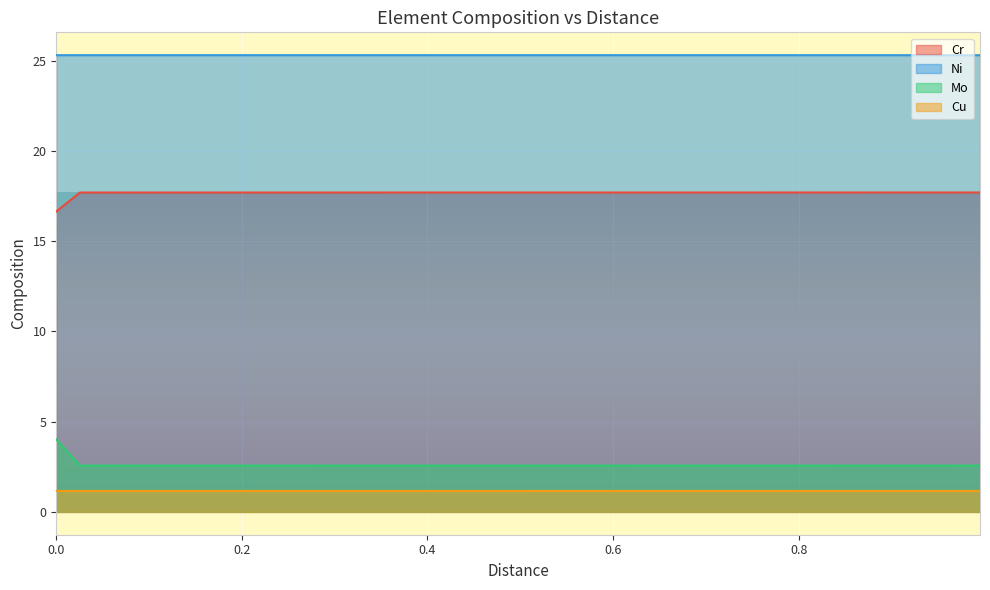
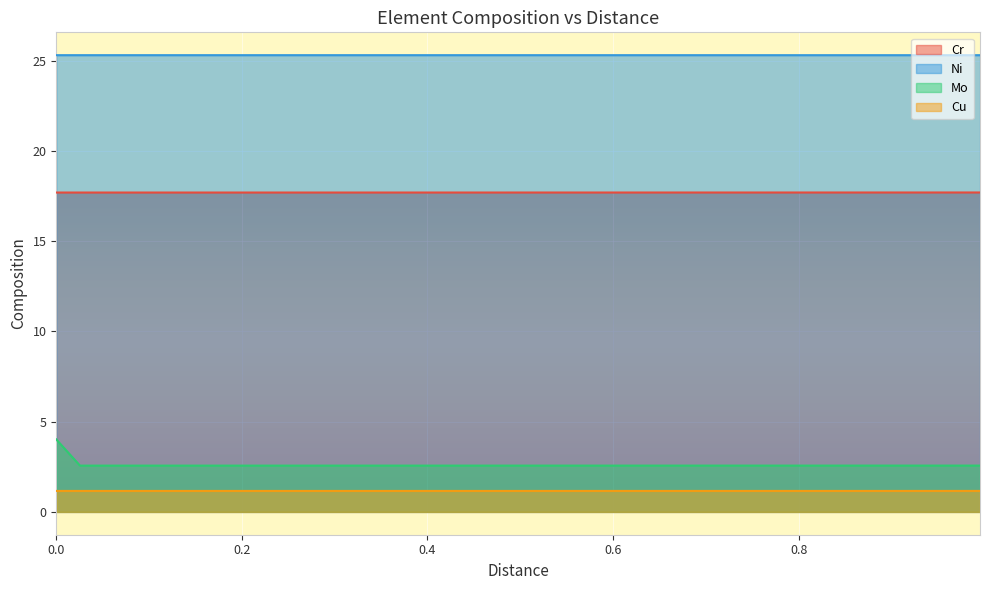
  {
    "Cr": {
-     "0.0": 16.7
+     "0.0": 17.7
    },
    "Ni": {
      "0.0": 25.3
    },
    "Mo": {
      "0.0": 4.0
    },
    "Cu": {
      "0.0": 1.2
    }
  }
